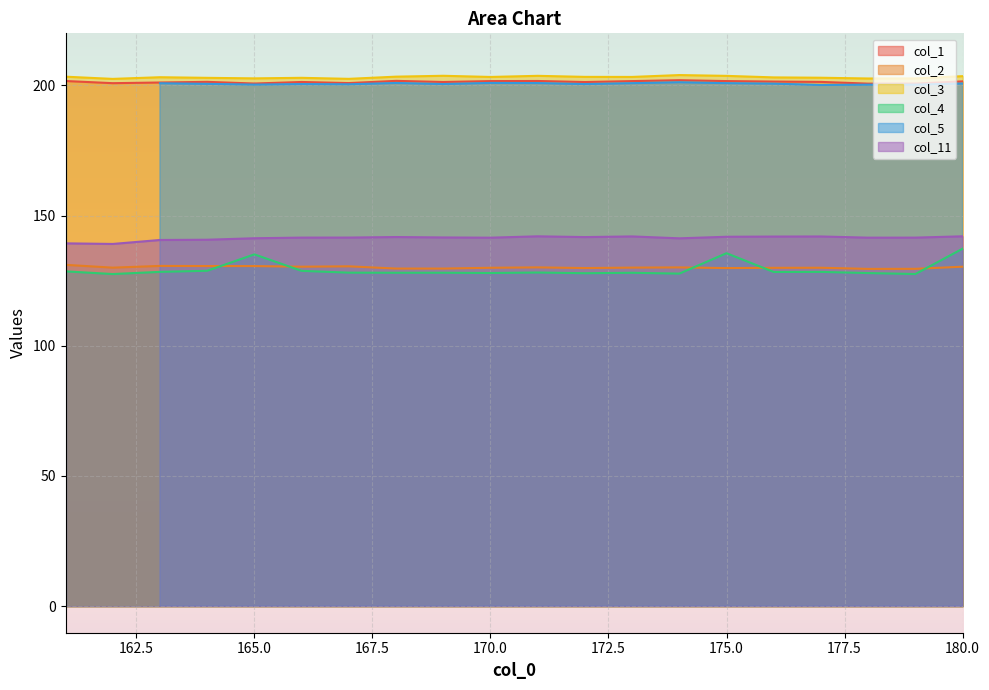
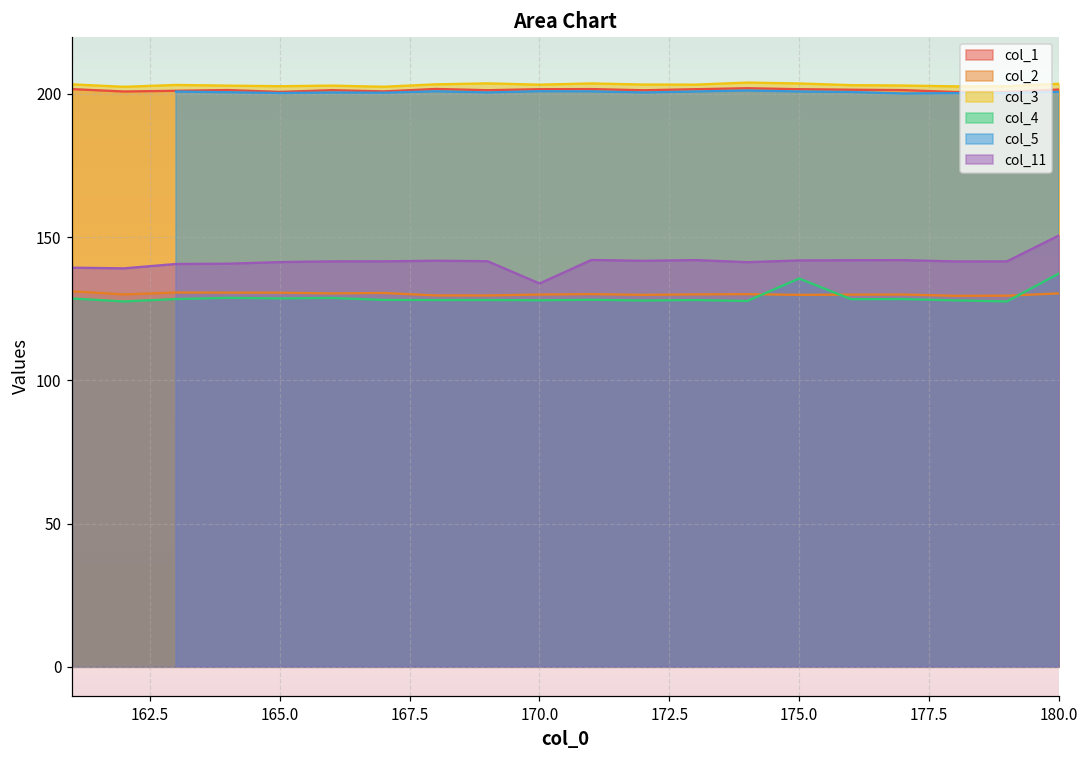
  {
    "col_4": {
-     "165.0": 135,
+     "165.0": 129,
      "170.0": 128,
      "175.0": 136,
      "180.0": 137
    },
    "col_11": {
      "165.0": 141,
-     "170.0": 142,
+     "170.0": 134,
      "175.0": 142,
-     "180.0": 142
+     "180.0": 151
    }
  }
